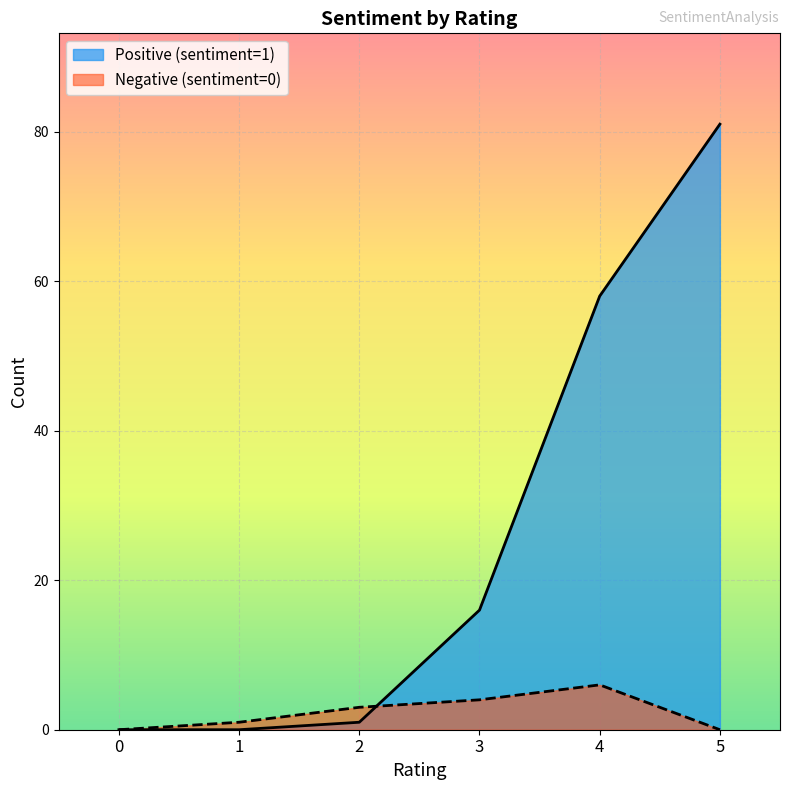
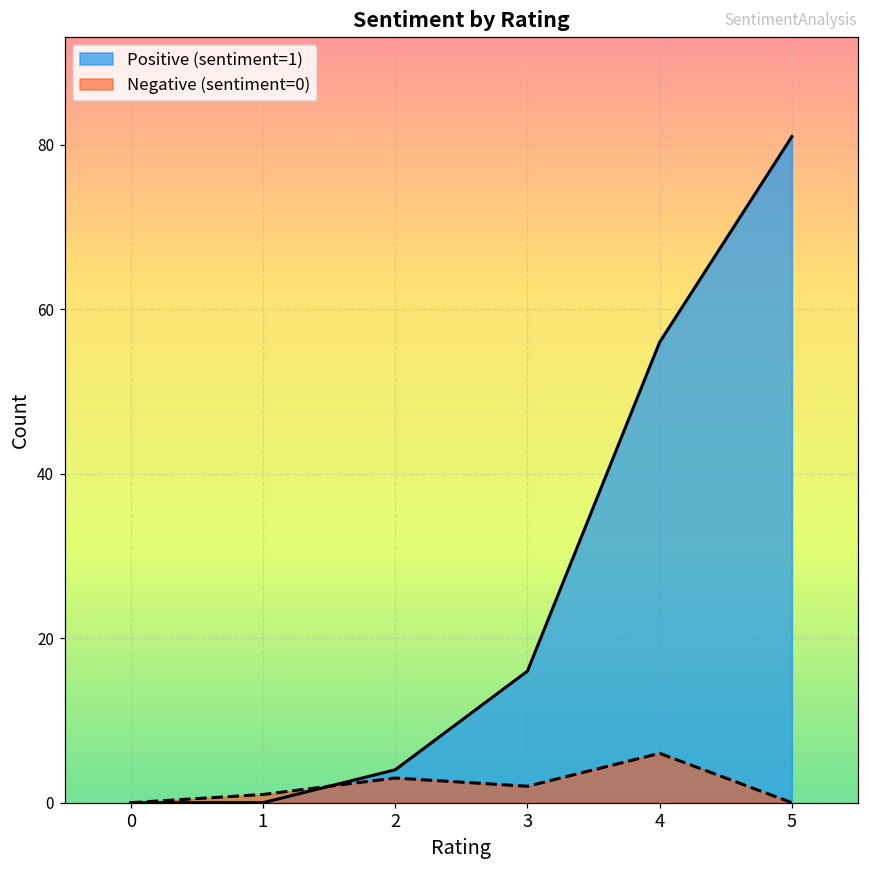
  {
    "Positive (sentiment=1)": {
      "1": 0,
-     "2": 1,
+     "2": 4,
      "3": 16,
-     "4": 58,
+     "4": 56,
      "5": 81
    },
    "Negative (sentiment=0)": {
      "1": 1,
      "2": 3,
-     "3": 4,
+     "3": 2,
      "4": 6,
      "5": 0
    }
  }
